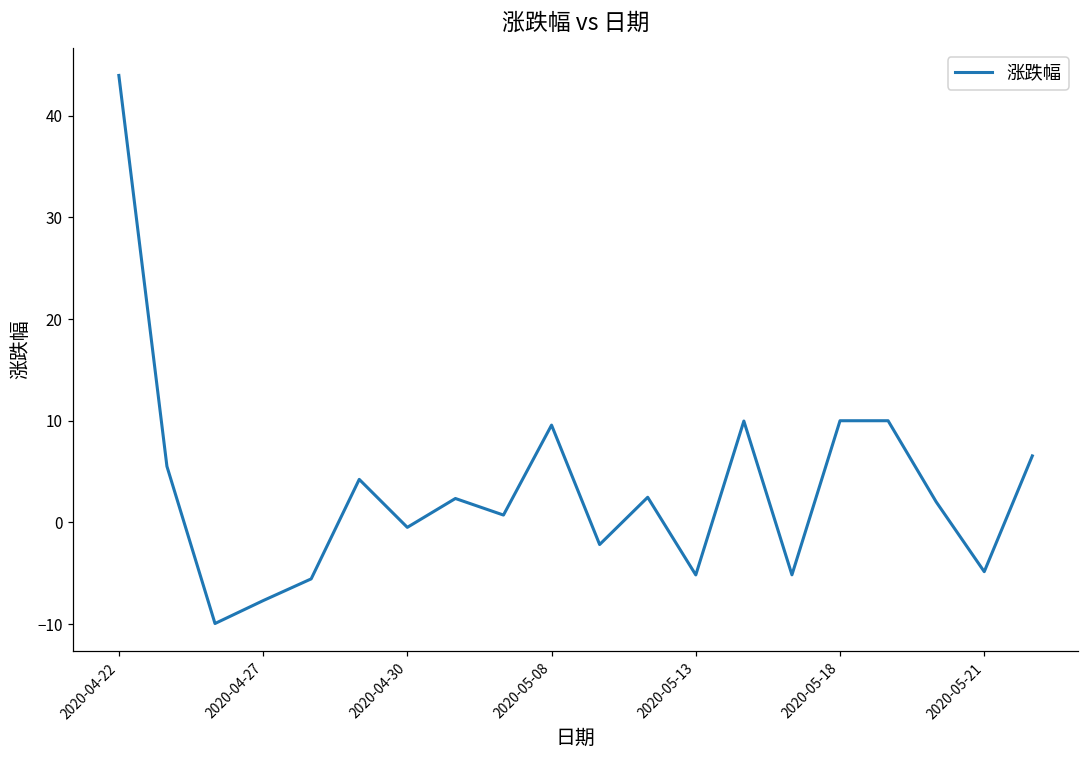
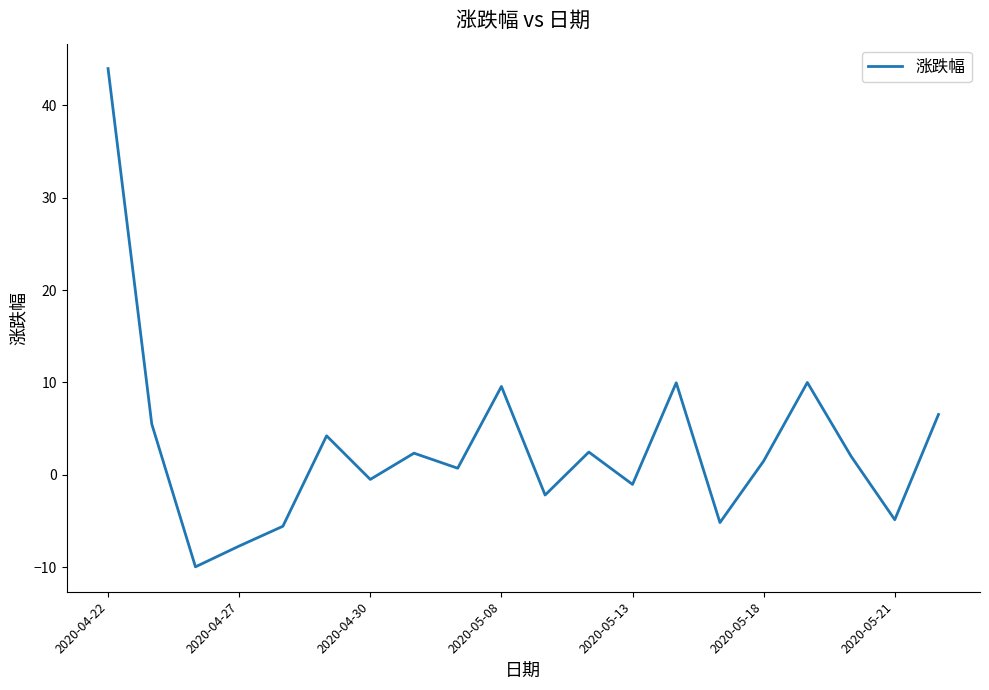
  {
    "2020-04-22": 44,
    "2020-04-27": -8,
    "2020-04-30": 0,
    "2020-05-08": 10,
-   "2020-05-13": -5,
-   "2020-05-18": 10,
+   "2020-05-13": -1,
+   "2020-05-18": 2,
    "2020-05-21": -5
  }
